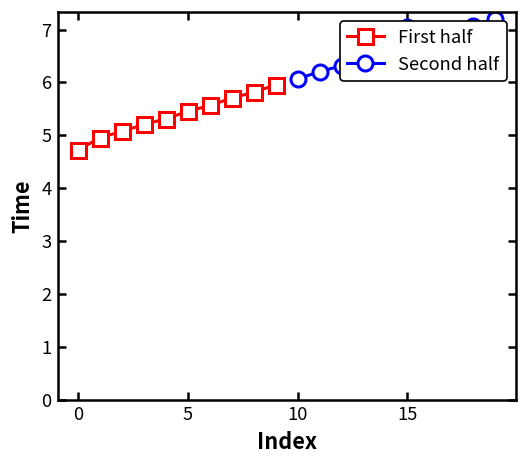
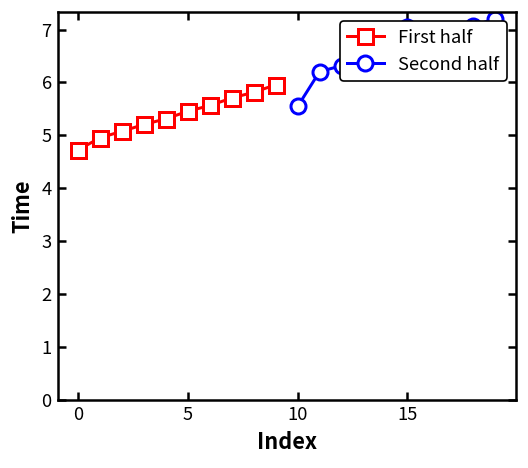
  {
    "First half": {
      "0": 4.7,
      "5": 5.5
    },
    "Second half": {
-     "10": 6.1
+     "10": 5.6
    }
  }
